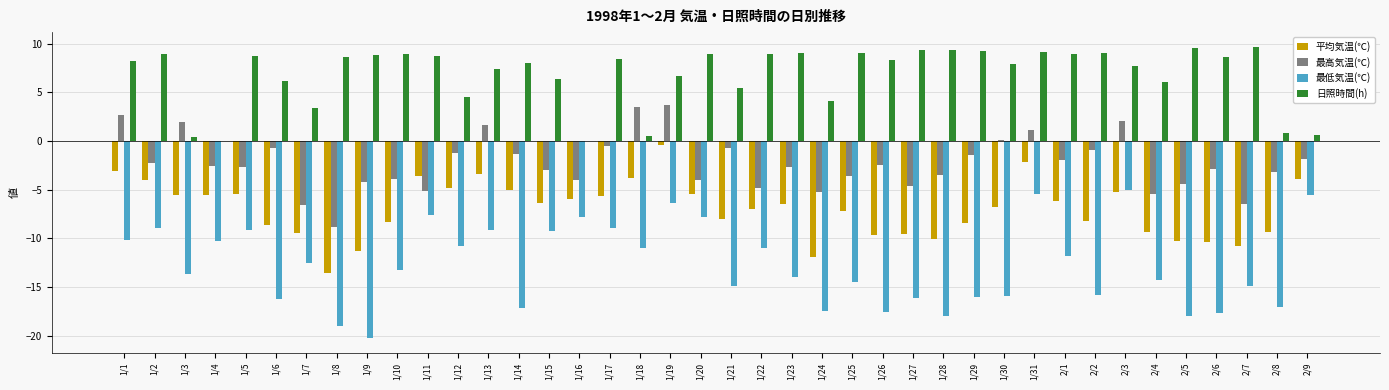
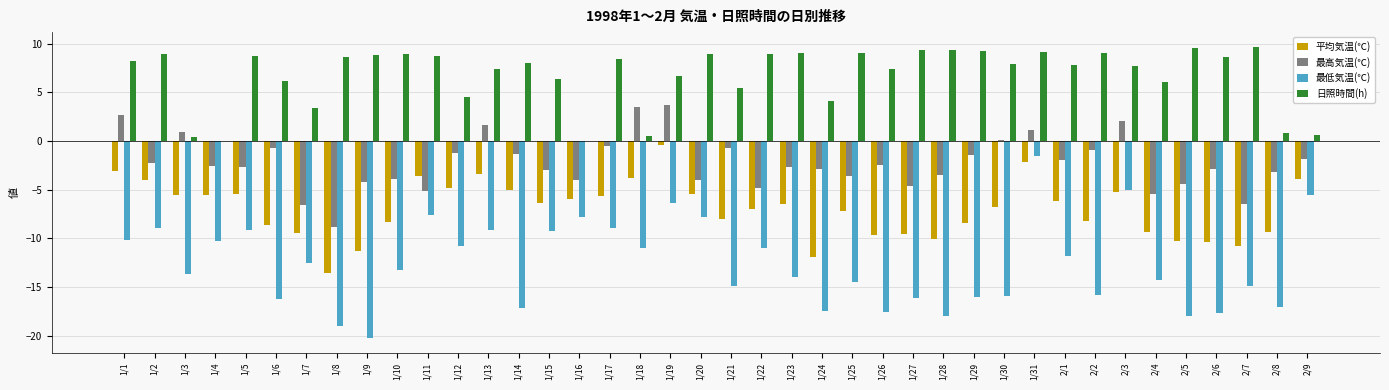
  {
    "平均気温(℃)": {
      "1/1": -3,
      "1/2": -4,
      "1/3": -6,
      "1/4": -6,
      "1/5": -5,
      "1/6": -9,
      "1/7": -10,
      "1/8": -14,
      "1/9": -11,
      "1/10": -8,
      "1/11": -4,
      "1/12": -5,
      "1/13": -3,
      "1/14": -5,
      "1/15": -6,
      "1/16": -6,
      "1/17": -6,
      "1/18": -4,
      "1/19": 0,
      "1/20": -5,
      "1/21": -8,
      "1/22": -7,
      "1/23": -7,
      "1/24": -12,
      "1/25": -7,
      "1/26": -10,
      "1/27": -10,
      "1/28": -10,
      "1/29": -8,
      "1/30": -7,
      "1/31": -2,
      "2/1": -6,
      "2/2": -8,
      "2/3": -5,
      "2/4": -9,
      "2/5": -10,
      "2/6": -10,
      "2/7": -11,
      "2/8": -9,
      "2/9": -4
    },
    "最高気温(℃)": {
      "1/1": 3,
      "1/2": -2,
-     "1/3": 2,
+     "1/3": 1,
      "1/4": -3,
      "1/5": -3,
      "1/6": -1,
      "1/7": -7,
      "1/8": -9,
      "1/9": -4,
      "1/10": -4,
      "1/11": -5,
      "1/12": -1,
      "1/13": 2,
      "1/14": -1,
      "1/15": -3,
      "1/16": -4,
      "1/17": -1,
      "1/18": 4,
      "1/19": 4,
      "1/20": -4,
      "1/21": -1,
      "1/22": -5,
      "1/23": -3,
-     "1/24": -5,
+     "1/24": -3,
      "1/25": -4,
      "1/26": -3,
      "1/27": -5,
      "1/28": -4,
      "1/29": -1,
      "1/31": 1,
      "2/1": -2,
      "2/2": -1,
      "2/3": 2,
      "2/4": -5,
      "2/5": -4,
      "2/6": -3,
      "2/7": -7,
      "2/8": -3,
      "2/9": -2
    },
    "最低気温(℃)": {
      "1/1": -10,
      "1/2": -9,
      "1/3": -14,
      "1/4": -10,
      "1/5": -9,
      "1/6": -16,
      "1/7": -13,
      "1/8": -19,
      "1/9": -20,
      "1/10": -13,
      "1/11": -8,
      "1/12": -11,
      "1/13": -9,
      "1/14": -17,
      "1/15": -9,
      "1/16": -8,
      "1/17": -9,
      "1/18": -11,
      "1/19": -6,
      "1/20": -8,
      "1/21": -15,
      "1/22": -11,
      "1/23": -14,
      "1/24": -18,
      "1/25": -15,
      "1/26": -18,
      "1/27": -16,
      "1/28": -18,
      "1/29": -16,
      "1/30": -16,
-     "1/31": -5,
+     "1/31": -2,
      "2/1": -12,
      "2/2": -16,
      "2/3": -5,
      "2/4": -14,
      "2/5": -18,
      "2/6": -18,
      "2/7": -15,
      "2/8": -17,
      "2/9": -6
    },
    "日照時間(h)": {
      "1/1": 8,
      "1/2": 9,
      "1/3": 0,
      "1/4": 0,
      "1/5": 9,
      "1/6": 6,
      "1/7": 3,
      "1/8": 9,
      "1/9": 9,
      "1/10": 9,
      "1/11": 9,
      "1/12": 5,
      "1/13": 7,
      "1/14": 8,
      "1/15": 6,
      "1/16": 0,
      "1/17": 8,
      "1/18": 1,
      "1/19": 7,
      "1/20": 9,
      "1/21": 6,
      "1/22": 9,
      "1/23": 9,
      "1/24": 4,
      "1/25": 9,
-     "1/26": 8,
+     "1/26": 7,
      "1/27": 9,
      "1/28": 9,
      "1/29": 9,
      "1/30": 8,
      "1/31": 9,
-     "2/1": 9,
+     "2/1": 8,
      "2/2": 9,
      "2/3": 8,
      "2/4": 6,
      "2/5": 10,
      "2/6": 9,
      "2/7": 10,
      "2/8": 1,
      "2/9": 1
    }
  }
